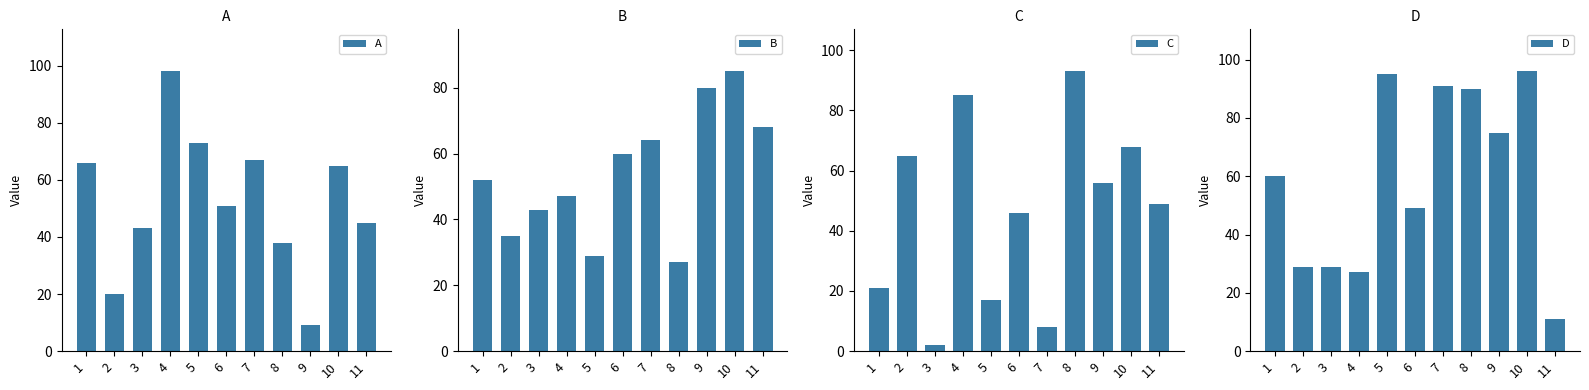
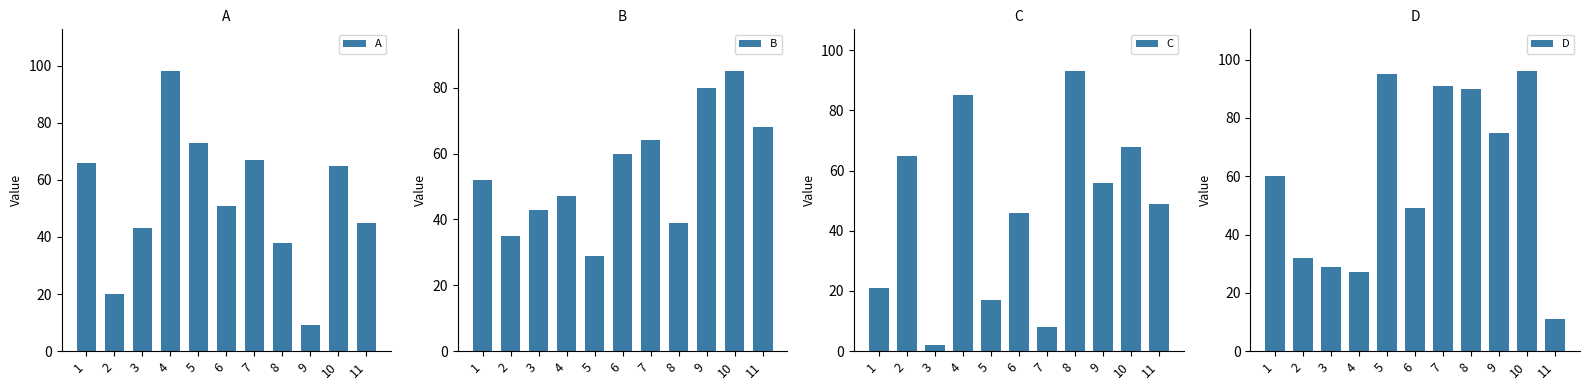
  {
    "A": {
      "1": 66,
      "2": 20,
      "3": 43,
      "4": 98,
      "5": 73,
      "6": 51,
      "7": 67,
      "8": 38,
      "9": 9,
      "10": 65,
      "11": 45
    },
    "B": {
      "1": 52,
      "2": 35,
      "3": 43,
      "4": 47,
      "5": 29,
      "6": 60,
      "7": 64,
-     "8": 27,
+     "8": 39,
      "9": 80,
      "10": 85,
      "11": 68
    },
    "C": {
      "1": 21,
      "2": 65,
      "3": 2,
      "4": 85,
      "5": 17,
      "6": 46,
      "7": 8,
      "8": 93,
      "9": 56,
      "10": 68,
      "11": 49
    },
    "D": {
      "1": 60,
-     "2": 29,
+     "2": 32,
      "3": 29,
      "4": 27,
      "5": 95,
      "6": 49,
      "7": 91,
      "8": 90,
      "9": 75,
      "10": 96,
      "11": 11
    }
  }
